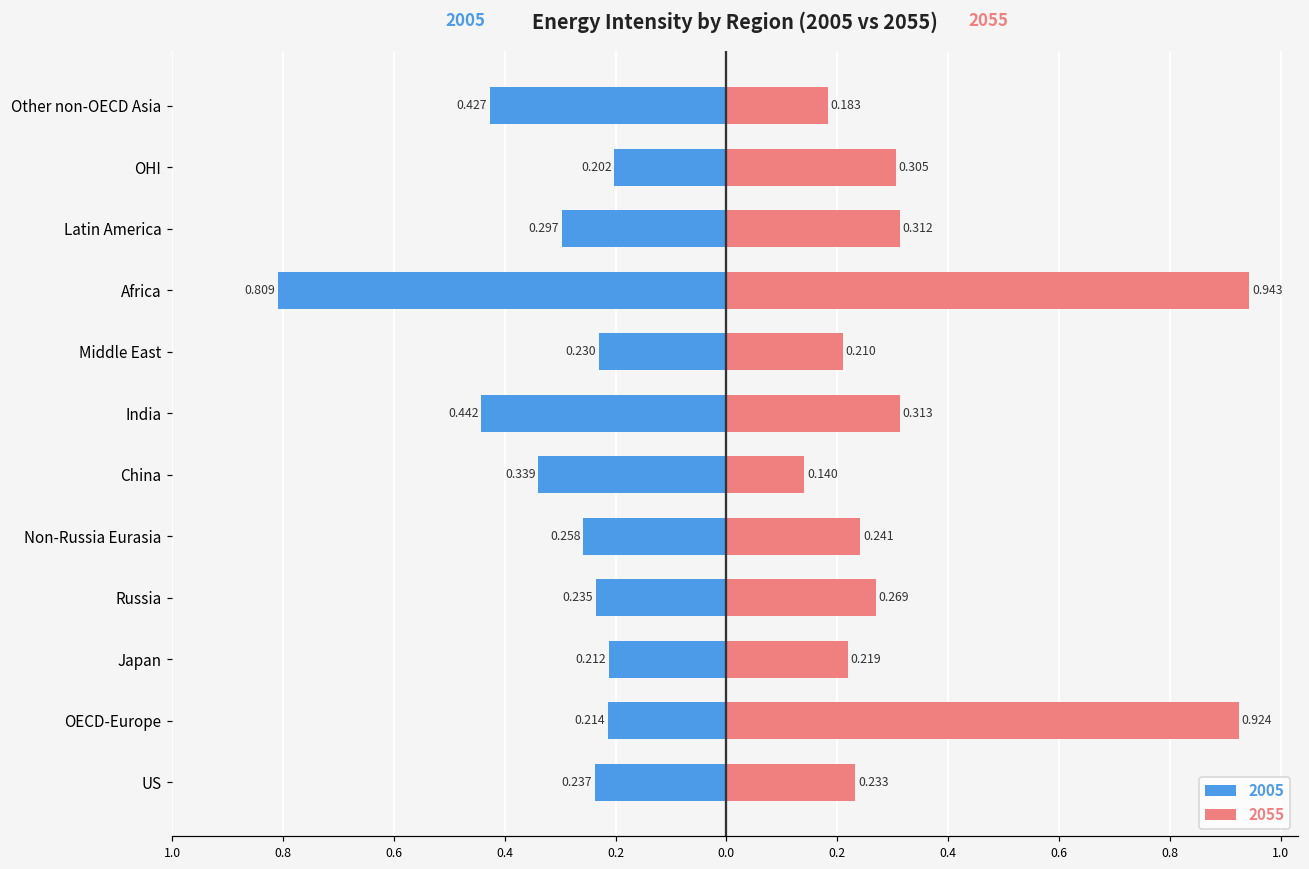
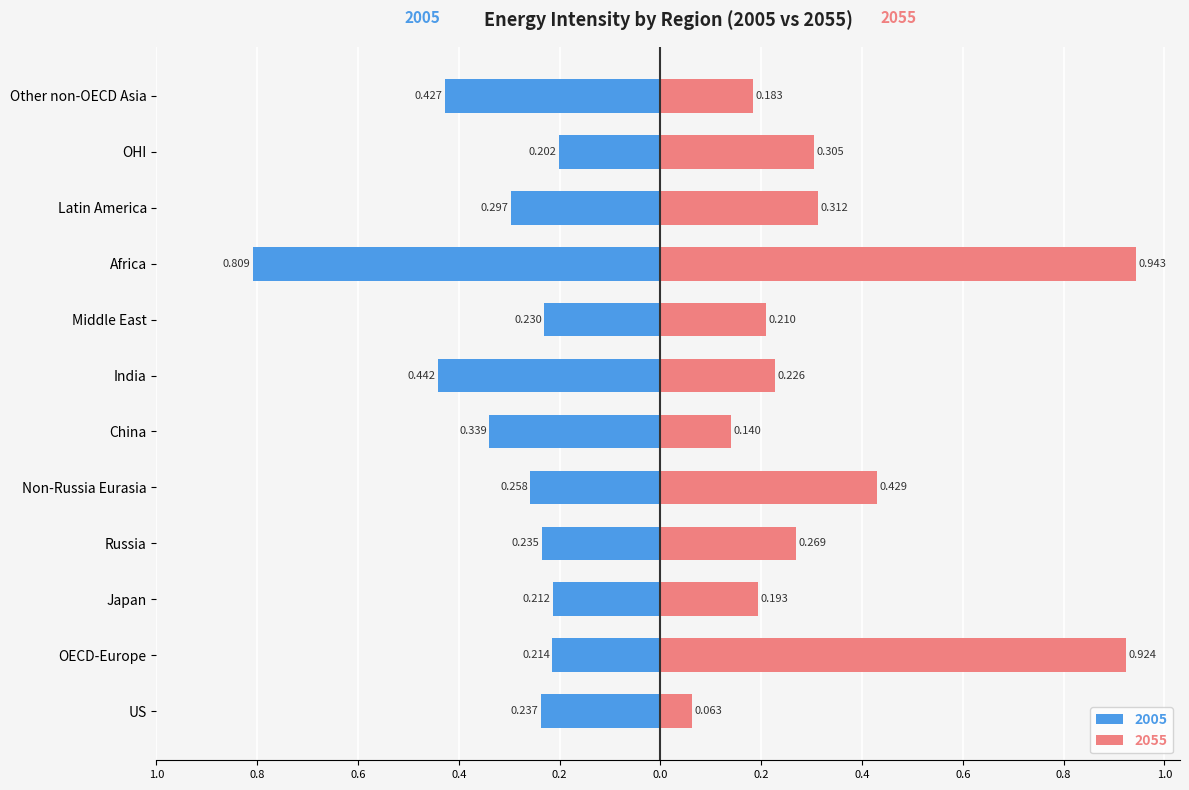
  {
    "2055": {
      "Other non-OECD Asia": 0.183,
      "OHI": 0.305,
      "Latin America": 0.312,
      "Africa": 0.943,
      "Middle East": 0.210,
-     "India": 0.313,
+     "India": 0.226,
      "China": 0.140,
-     "Non-Russia Eurasia": 0.241,
+     "Non-Russia Eurasia": 0.429,
      "Russia": 0.269,
-     "Japan": 0.219,
+     "Japan": 0.193,
      "OECD-Europe": 0.924,
-     "US": 0.233
+     "US": 0.063
    }
  }
